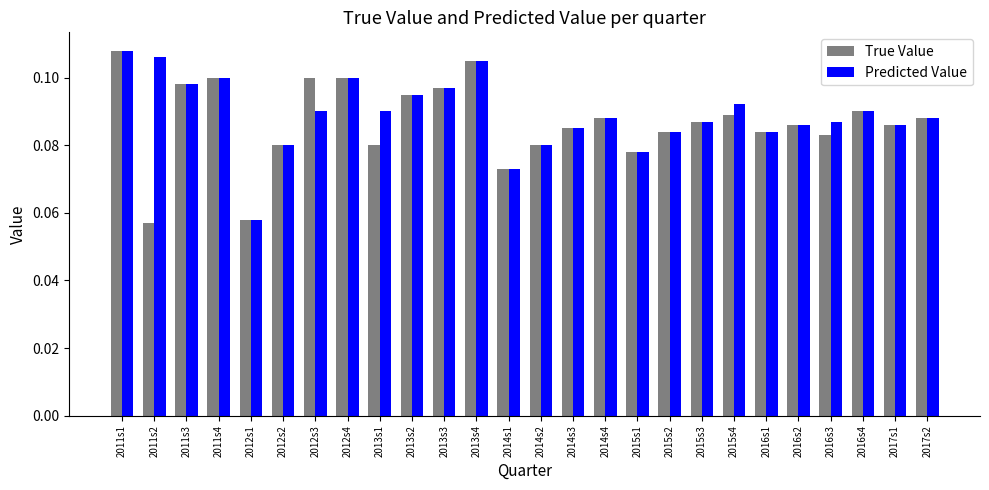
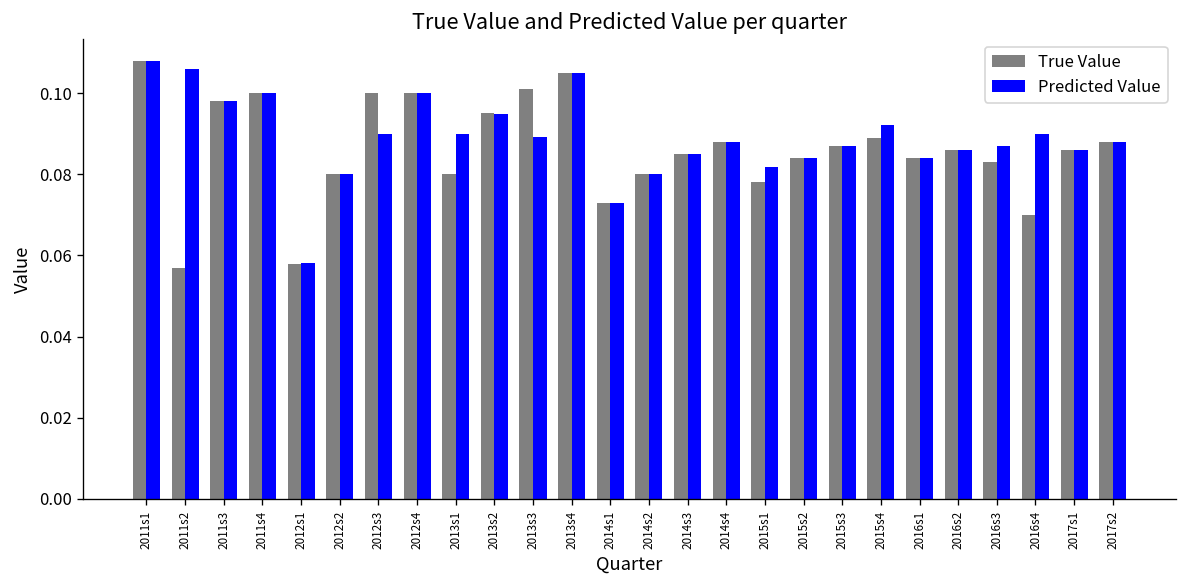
  {
    "True Value": {
      "2011s1": 0.108,
      "2011s2": 0.057,
      "2011s3": 0.098,
      "2011s4": 0.100,
      "2012s1": 0.058,
      "2012s2": 0.080,
      "2012s3": 0.100,
      "2012s4": 0.100,
      "2013s1": 0.080,
      "2013s2": 0.095,
-     "2013s3": 0.097,
+     "2013s3": 0.101,
      "2013s4": 0.105,
      "2014s1": 0.073,
      "2014s2": 0.080,
      "2014s3": 0.085,
      "2014s4": 0.088,
      "2015s1": 0.078,
      "2015s2": 0.084,
      "2015s3": 0.087,
      "2015s4": 0.089,
      "2016s1": 0.084,
      "2016s2": 0.086,
      "2016s3": 0.083,
-     "2016s4": 0.09,
+     "2016s4": 0.07,
      "2017s1": 0.086,
      "2017s2": 0.088
    },
    "Predicted Value": {
      "2011s1": 0.108,
      "2011s2": 0.106,
      "2011s3": 0.098,
      "2011s4": 0.100,
      "2012s1": 0.058,
      "2012s2": 0.080,
      "2012s3": 0.090,
      "2012s4": 0.100,
      "2013s1": 0.090,
      "2013s2": 0.095,
-     "2013s3": 0.097,
+     "2013s3": 0.089,
      "2013s4": 0.105,
      "2014s1": 0.073,
      "2014s2": 0.080,
      "2014s3": 0.085,
      "2014s4": 0.088,
-     "2015s1": 0.078,
+     "2015s1": 0.082,
      "2015s2": 0.084,
      "2015s3": 0.087,
      "2015s4": 0.092,
      "2016s1": 0.084,
      "2016s2": 0.086,
      "2016s3": 0.087,
      "2016s4": 0.090,
      "2017s1": 0.086,
      "2017s2": 0.088
    }
  }
